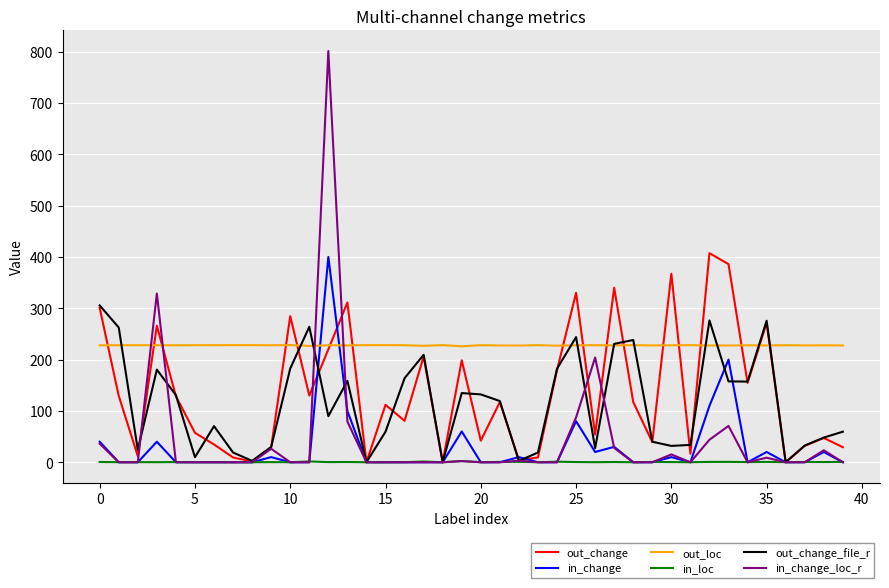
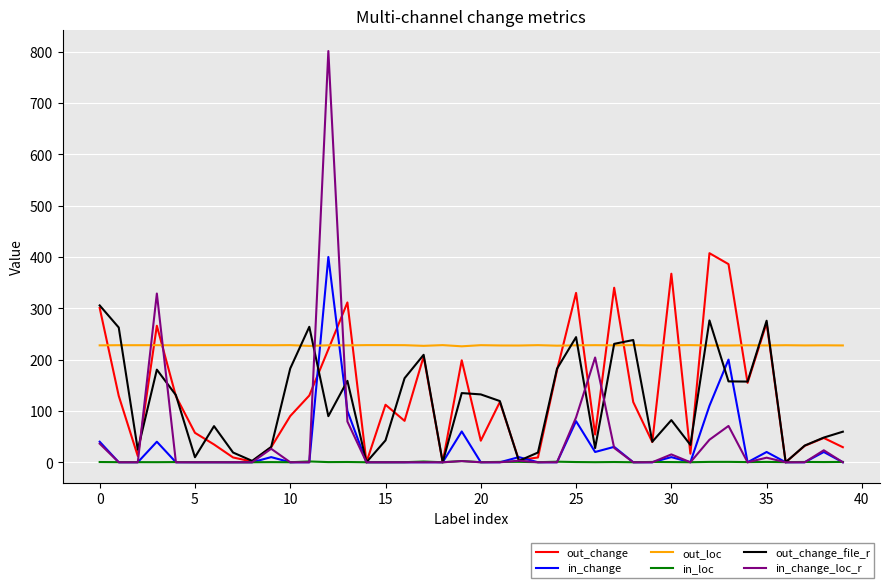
  {
    "out_change": {
      "5": 60,
-     "10": 280,
+     "10": 90,
      "15": 110,
      "20": 40,
      "25": 330,
      "30": 370
    },
    "in_change": {
      "25": 80,
      "30": 10,
      "35": 20
    },
    "out_loc": {
      "0": 230,
      "5": 230,
      "10": 230,
      "15": 230,
      "20": 230,
      "25": 230,
      "30": 230,
      "35": 230
    },
    "in_loc": {
      "0": 0,
      "25": 0,
      "30": 0,
      "35": 0
    },
    "out_change_file_r": {
      "5": 10,
      "10": 180,
-     "15": 60,
+     "15": 40,
      "20": 130,
      "25": 240,
-     "30": 30
+     "30": 80
    },
    "in_change_loc_r": {
      "25": 90,
      "30": 20,
      "35": 10
    }
  }
